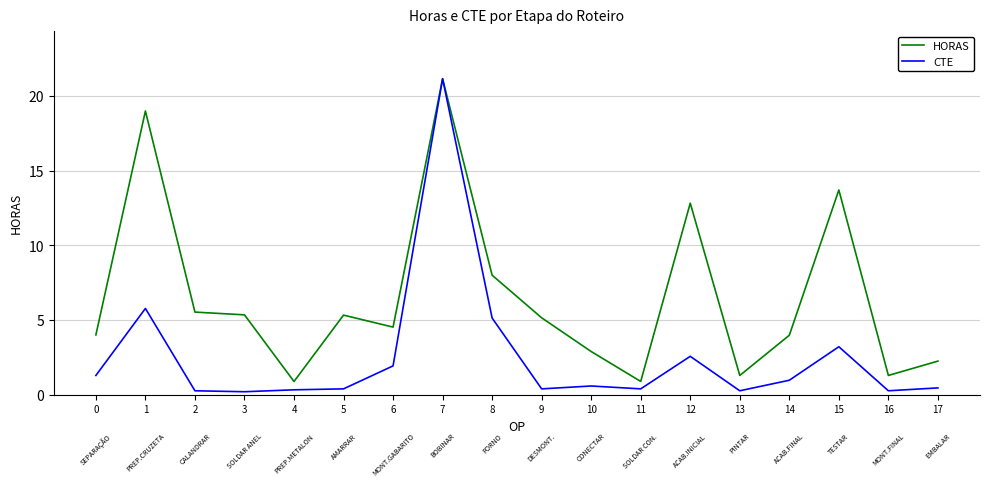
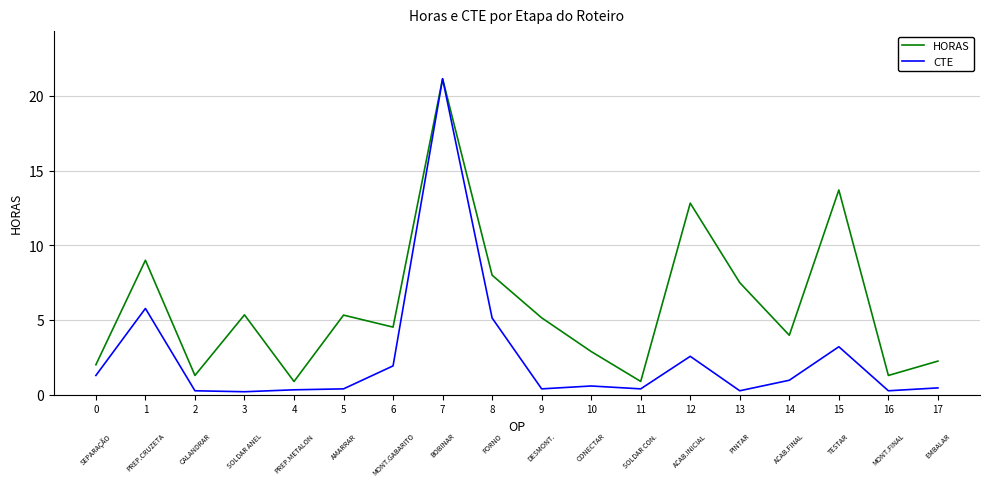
  {
    "HORAS": {
-     "0": 4,
-     "1": 19,
-     "2": 5.5,
+     "0": 2,
+     "1": 9,
+     "2": 1.3,
      "3": 5.3,
      "4": 0.9,
      "5": 5.3,
      "6": 4.5,
      "8": 8.0,
      "9": 5.1,
      "10": 2.9,
      "11": 0.9,
      "12": 12.8,
-     "13": 1.3,
+     "13": 7.5,
      "14": 4.0,
      "15": 13.7,
      "16": 1.3,
      "17": 2.2
    },
    "CTE": {
      "0": 1.3,
      "1": 5.8,
      "2": 0.3,
      "3": 0.2,
      "4": 0.3,
      "5": 0.4,
      "6": 1.9,
      "8": 5.1,
      "9": 0.4,
      "10": 0.6,
      "11": 0.4,
      "12": 2.6,
      "13": 0.3,
      "14": 1.0,
      "15": 3.2,
      "16": 0.3,
      "17": 0.4
    }
  }
